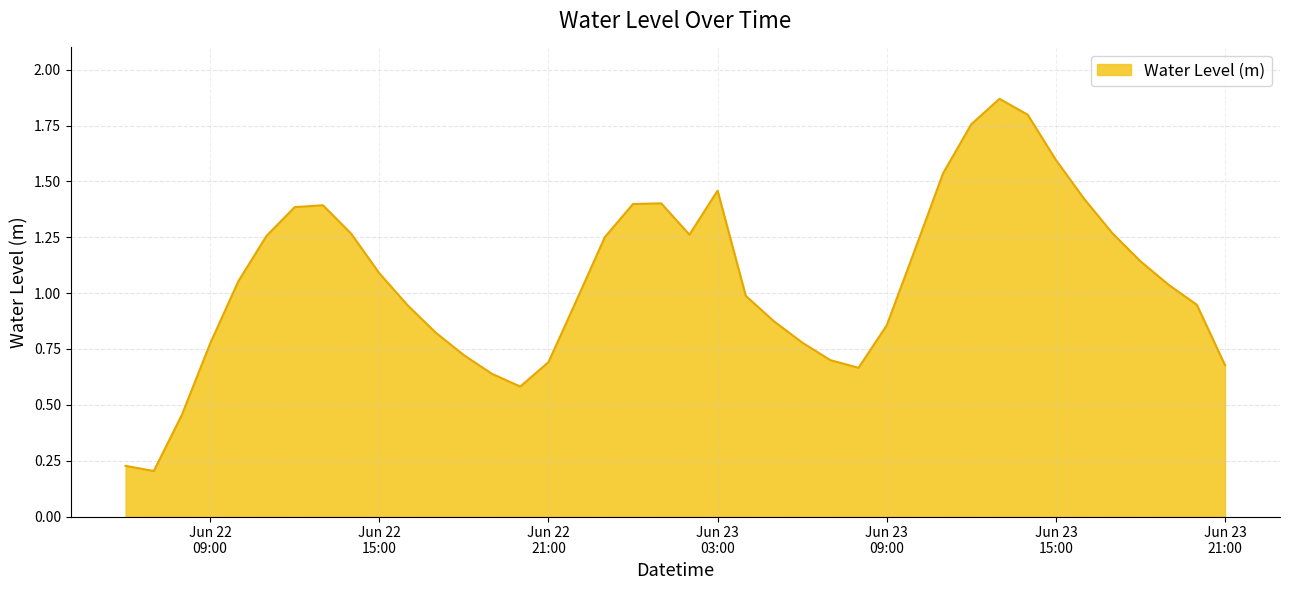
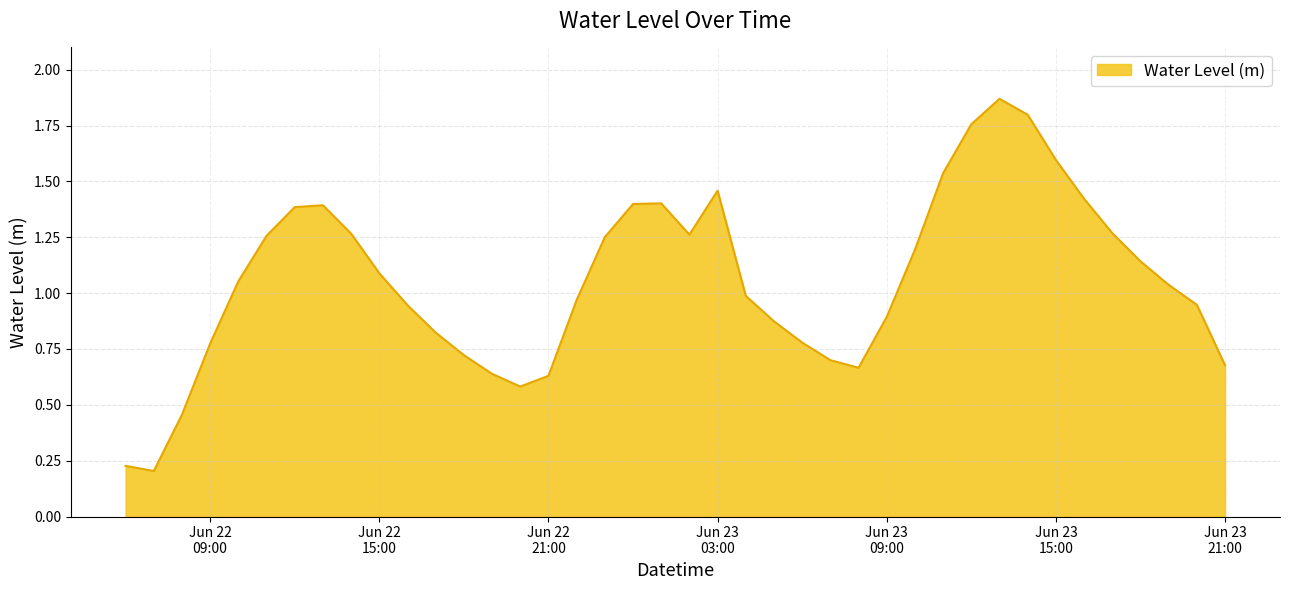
  {
    "Jun 22 09:00": 0.77,
    "Jun 22 15:00": 1.09,
-   "Jun 22 21:00": 0.69,
+   "Jun 22 21:00": 0.63,
    "Jun 23 03:00": 1.46,
-   "Jun 23 09:00": 0.86,
+   "Jun 23 09:00": 0.89,
    "Jun 23 15:00": 1.60,
    "Jun 23 21:00": 0.68
  }
